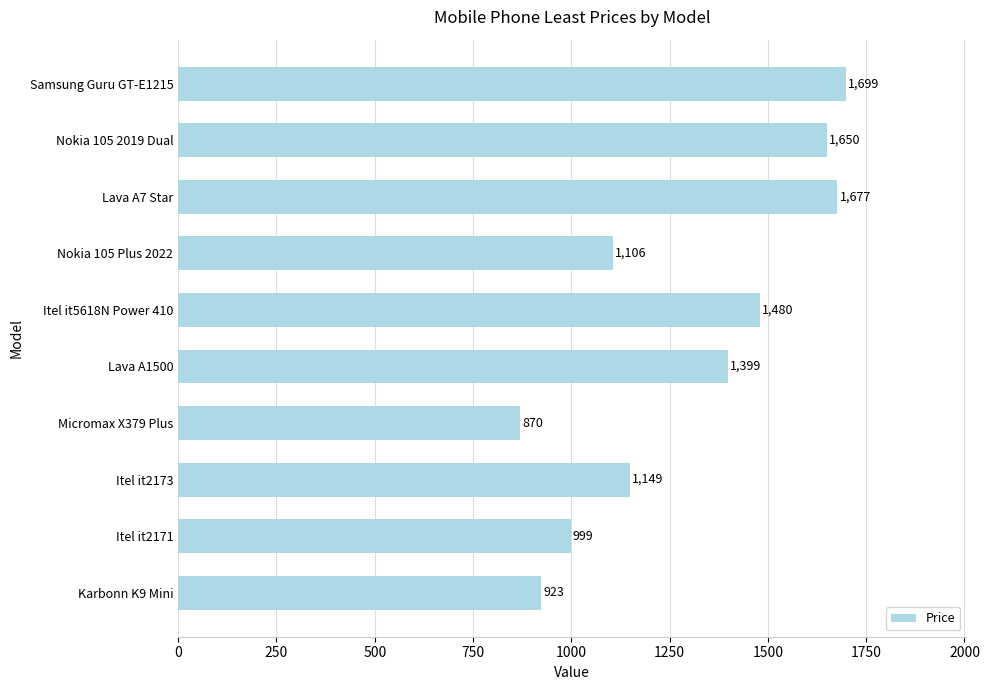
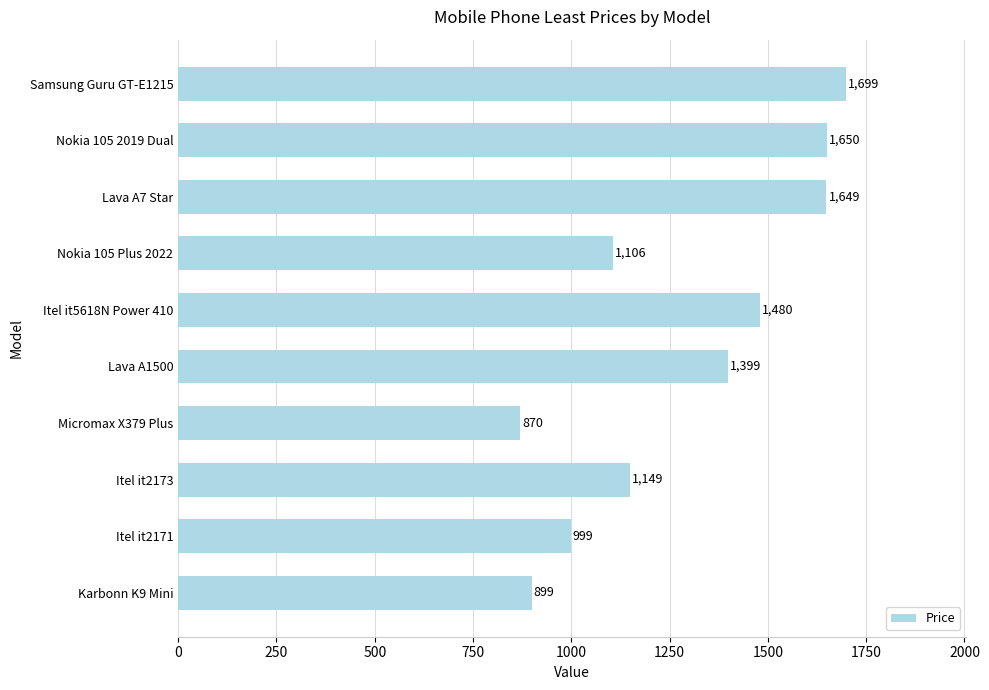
  {
    "Samsung Guru GT-E1215": "1,699",
    "Nokia 105 2019 Dual": "1,650",
-   "Lava A7 Star": "1,677",
+   "Lava A7 Star": "1,649",
    "Nokia 105 Plus 2022": "1,106",
    "Itel it5618N Power 410": "1,480",
    "Lava A1500": "1,399",
    "Micromax X379 Plus": "870",
    "Itel it2173": "1,149",
    "Itel it2171": "999",
-   "Karbonn K9 Mini": "923"
+   "Karbonn K9 Mini": "899"
  }
